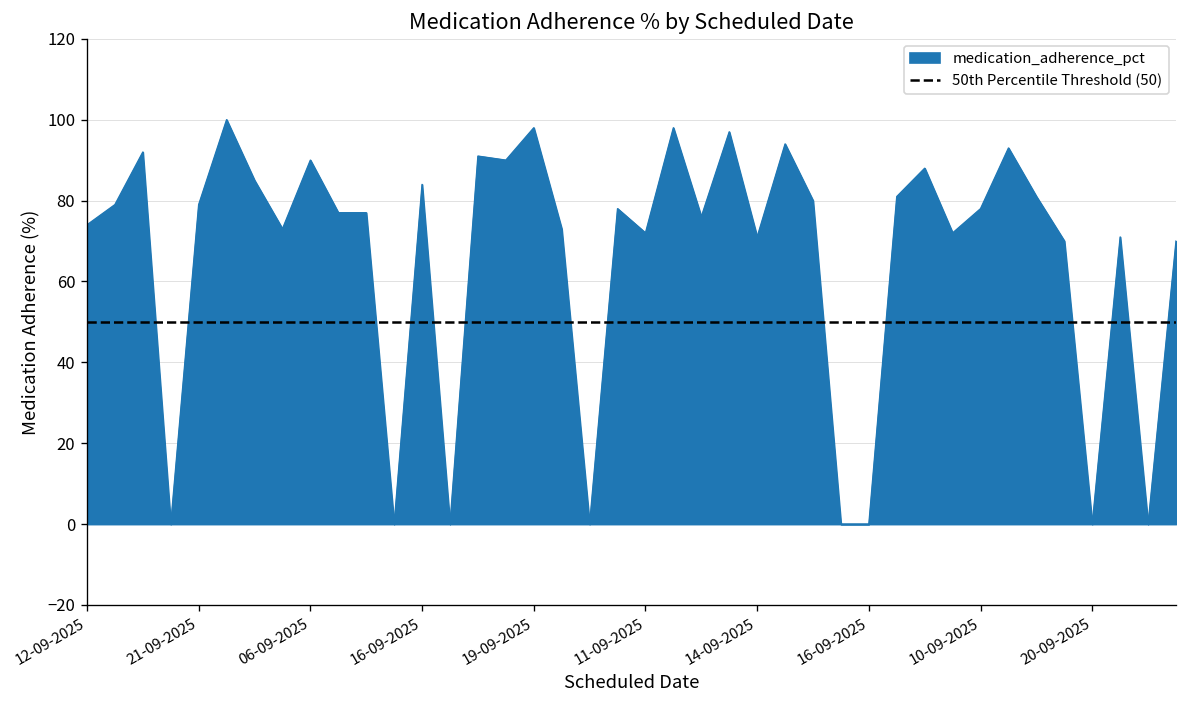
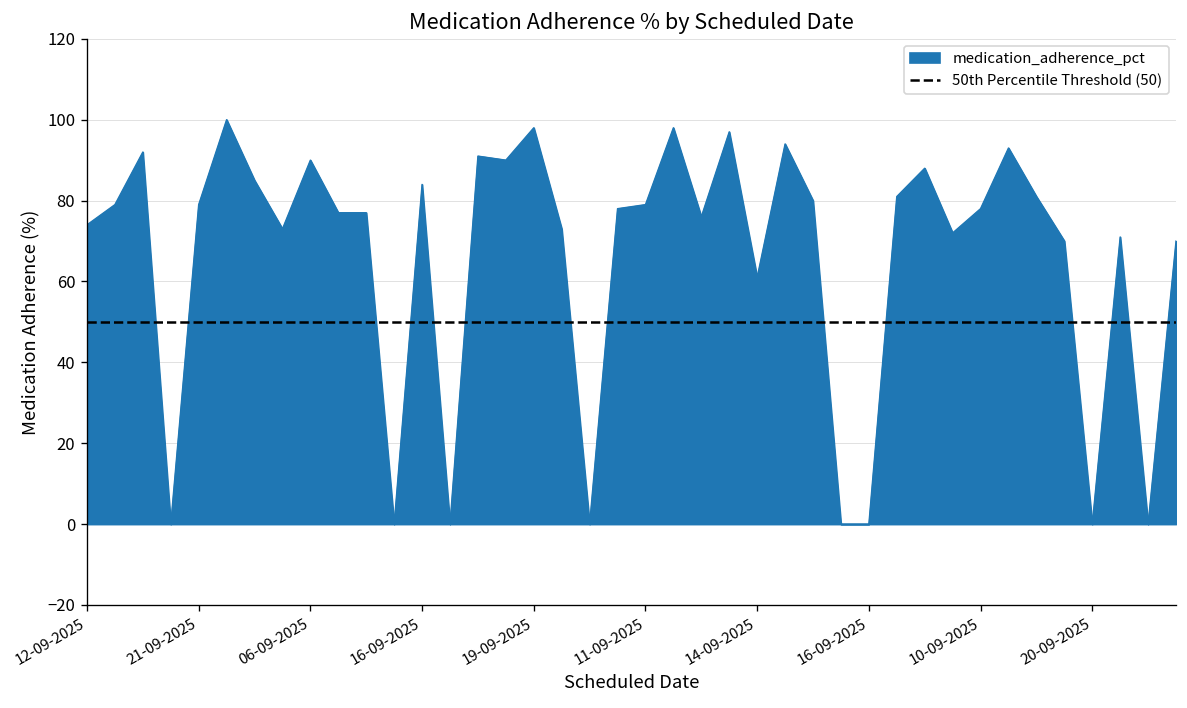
  {
    "12-09-2025": 74,
    "06-09-2025": 90,
-   "11-09-2025": 72,
-   "14-09-2025": 71,
+   "11-09-2025": 79,
+   "14-09-2025": 61,
    "10-09-2025": 78
  }
